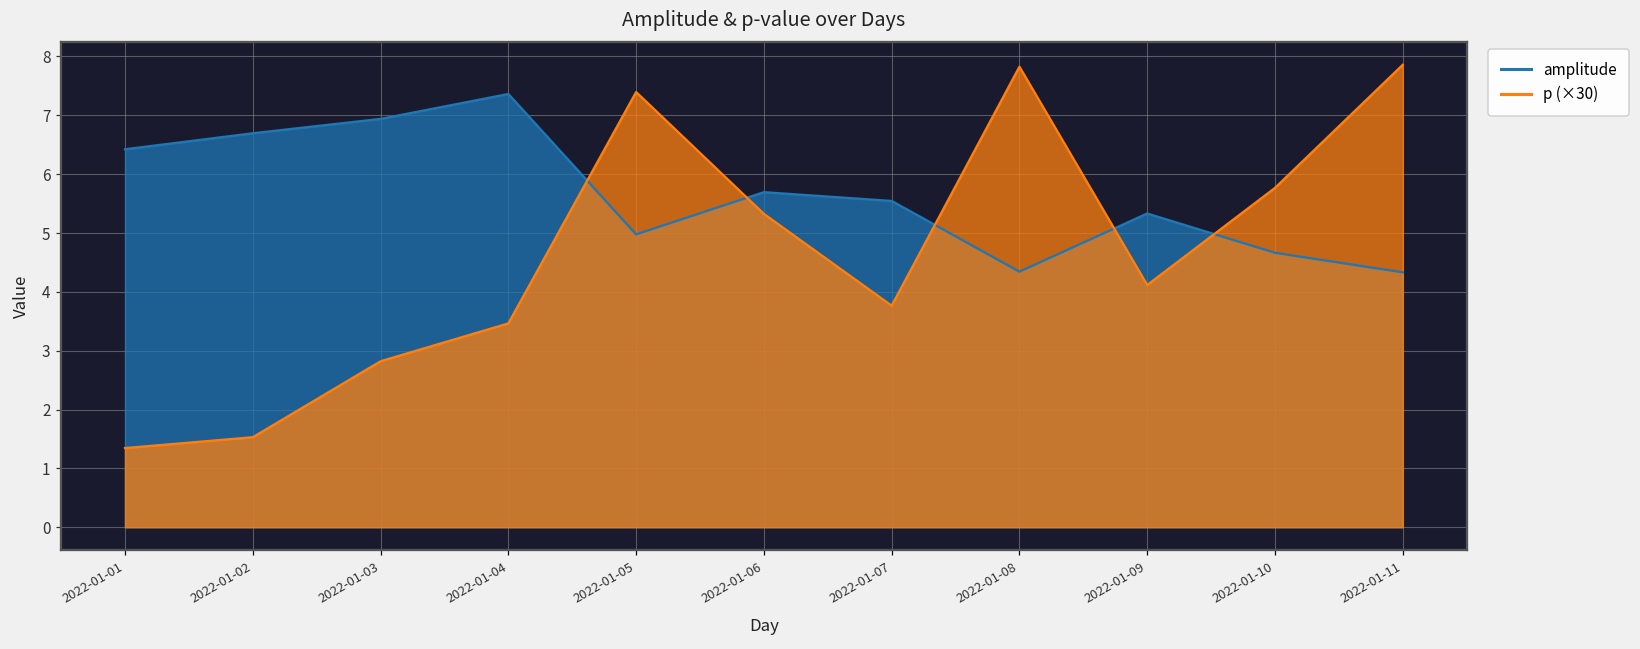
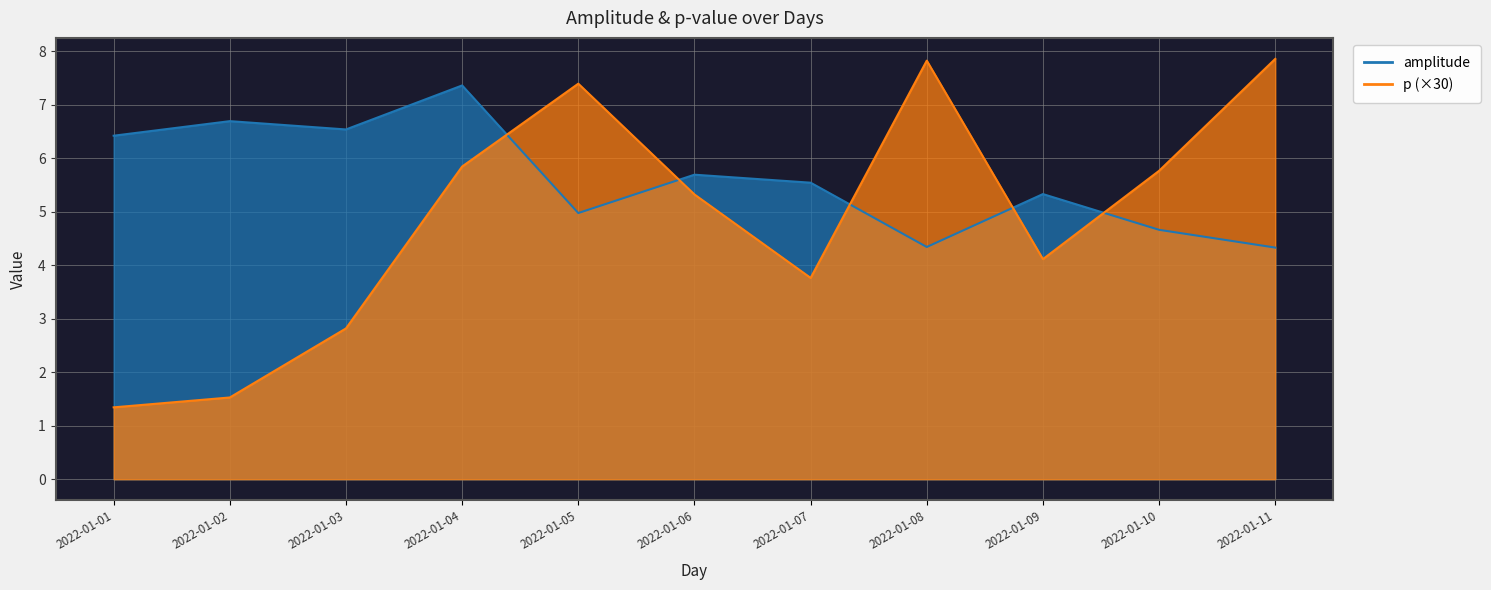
  {
    "amplitude": {
      "2022-01-01": 6.4,
      "2022-01-02": 6.7,
-     "2022-01-03": 6.9,
+     "2022-01-03": 6.5,
      "2022-01-04": 7.4,
      "2022-01-05": 5.0,
      "2022-01-06": 5.7,
      "2022-01-07": 5.5,
      "2022-01-08": 4.3,
      "2022-01-09": 5.3,
      "2022-01-10": 4.7,
      "2022-01-11": 4.3
    },
    "p (×30)": {
      "2022-01-01": 1.3,
      "2022-01-02": 1.5,
      "2022-01-03": 2.8,
-     "2022-01-04": 3.5,
+     "2022-01-04": 5.8,
      "2022-01-05": 7.4,
      "2022-01-06": 5.3,
      "2022-01-07": 3.8,
      "2022-01-08": 7.8,
      "2022-01-09": 4.1,
      "2022-01-10": 5.8,
      "2022-01-11": 7.9
    }
  }
